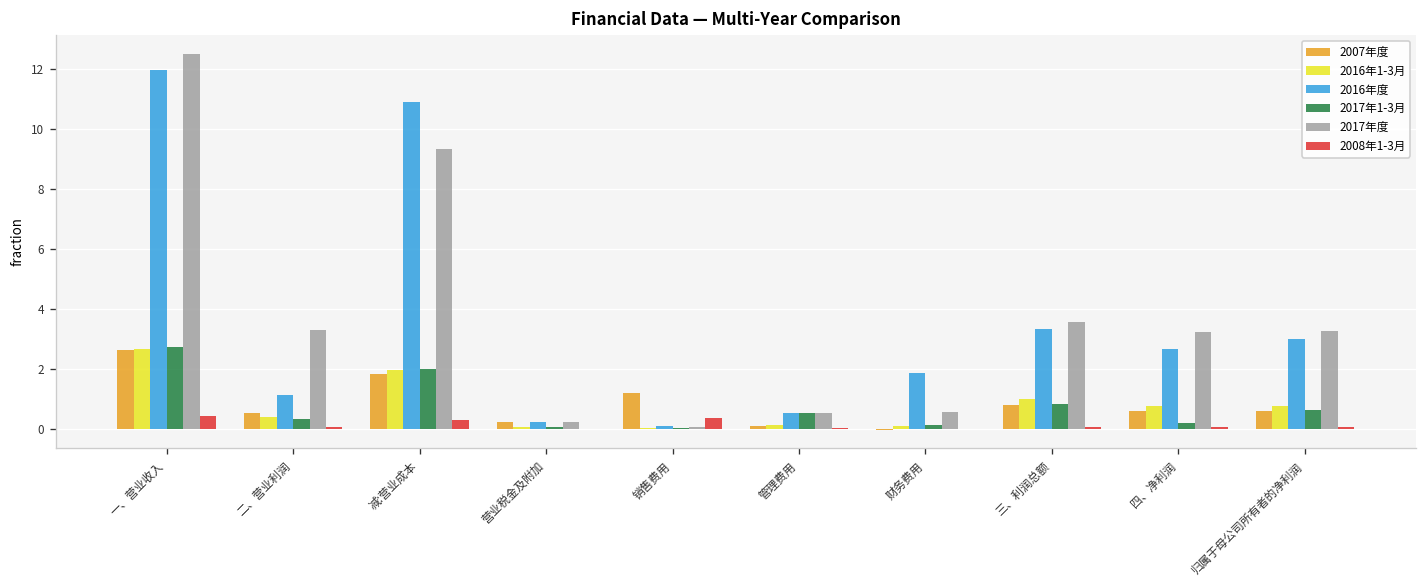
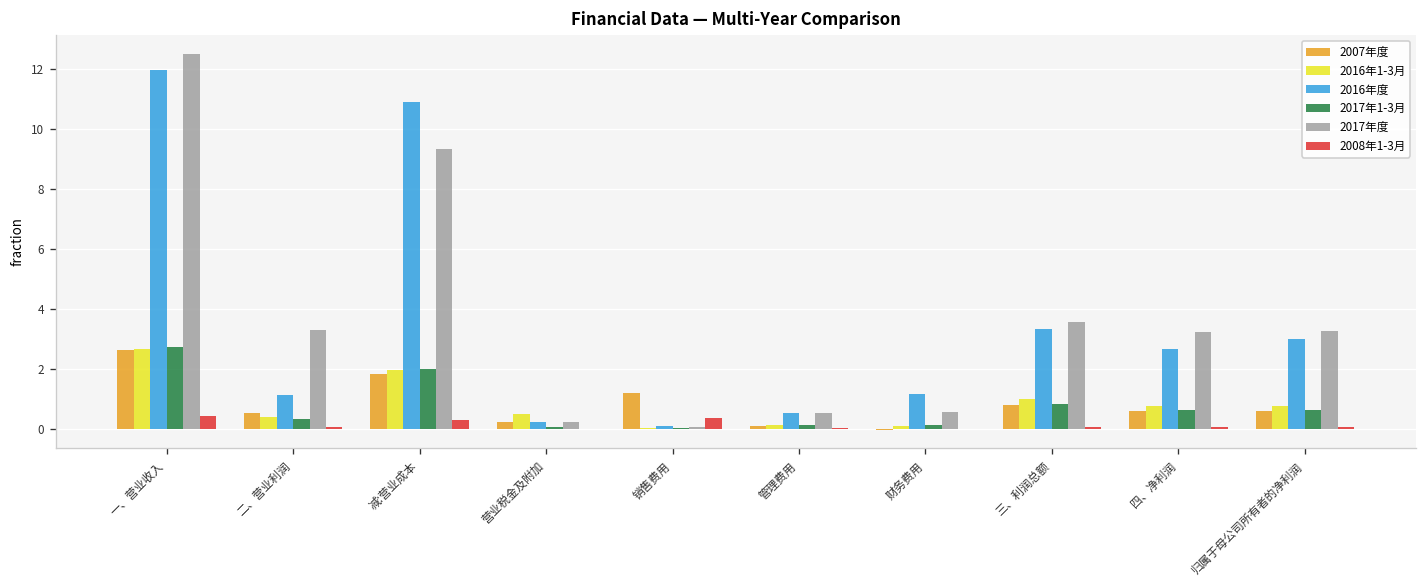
  {
    "2007年度": {
      "一、营业收入": 2.6,
      "二、营业利润": 0.5,
      "减:营业成本": 1.8,
      "营业税金及附加": 0.2,
      "销售费用": 1.2,
      "三、利润总额": 0.8,
      "四、净利润": 0.6,
      "归属于母公司所有者的净利润": 0.6
    },
    "2016年1-3月": {
      "一、营业收入": 2.6,
      "二、营业利润": 0.4,
      "减:营业成本": 2.0,
-     "营业税金及附加": 0.0,
+     "营业税金及附加": 0.5,
      "管理费用": 0.1,
      "三、利润总额": 1.0,
      "四、净利润": 0.8,
      "归属于母公司所有者的净利润": 0.8
    },
    "2016年度": {
      "一、营业收入": 12.0,
      "二、营业利润": 1.1,
      "减:营业成本": 10.9,
      "营业税金及附加": 0.2,
      "管理费用": 0.5,
-     "财务费用": 1.9,
+     "财务费用": 1.2,
      "三、利润总额": 3.3,
      "四、净利润": 2.7,
      "归属于母公司所有者的净利润": 3.0
    },
    "2017年1-3月": {
      "一、营业收入": 2.7,
      "二、营业利润": 0.3,
      "减:营业成本": 2.0,
-     "管理费用": 0.5,
+     "管理费用": 0.1,
      "财务费用": 0.1,
      "三、利润总额": 0.8,
-     "四、净利润": 0.2,
+     "四、净利润": 0.6,
      "归属于母公司所有者的净利润": 0.6
    },
    "2017年度": {
      "一、营业收入": 12.5,
      "二、营业利润": 3.3,
      "减:营业成本": 9.3,
      "营业税金及附加": 0.2,
      "管理费用": 0.5,
      "财务费用": 0.6,
      "三、利润总额": 3.6,
      "四、净利润": 3.2,
      "归属于母公司所有者的净利润": 3.3
    },
    "2008年1-3月": {
      "一、营业收入": 0.4,
      "减:营业成本": 0.3,
      "销售费用": 0.4
    }
  }
